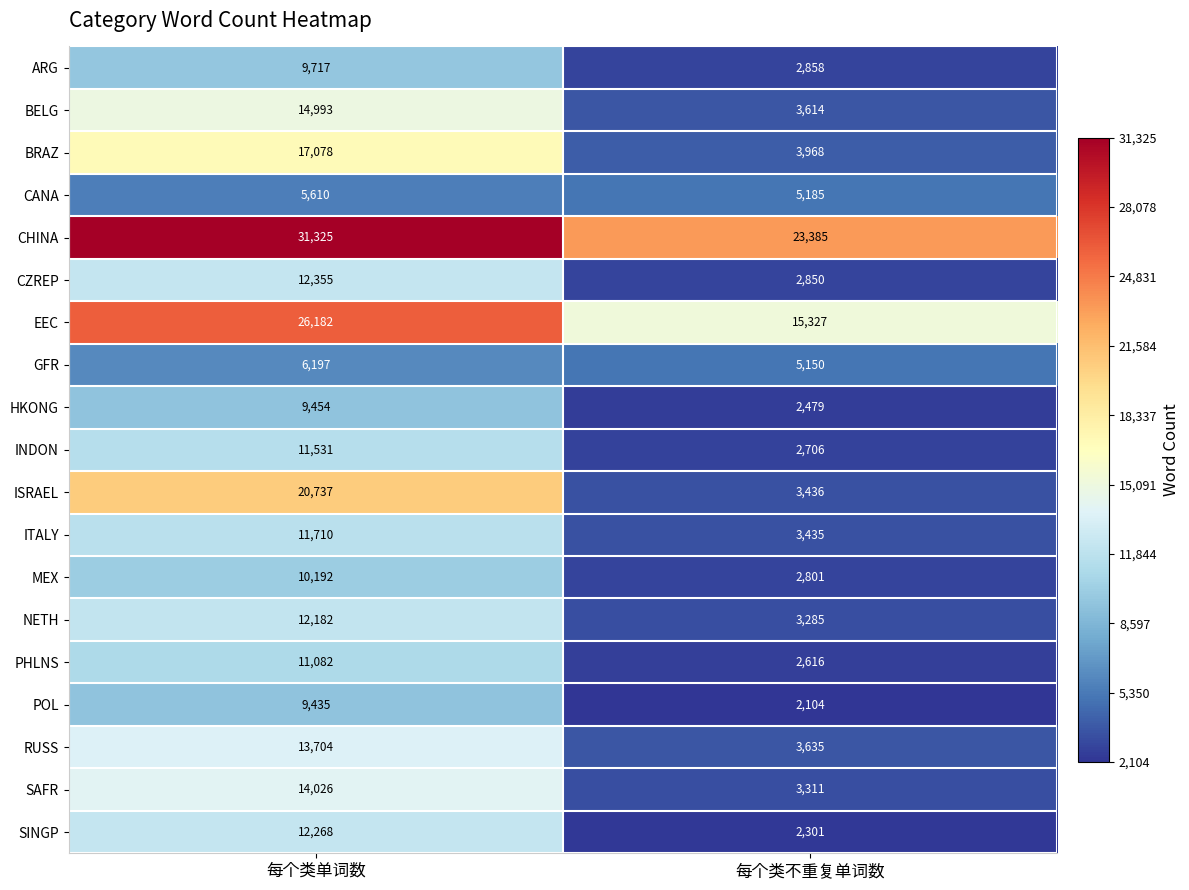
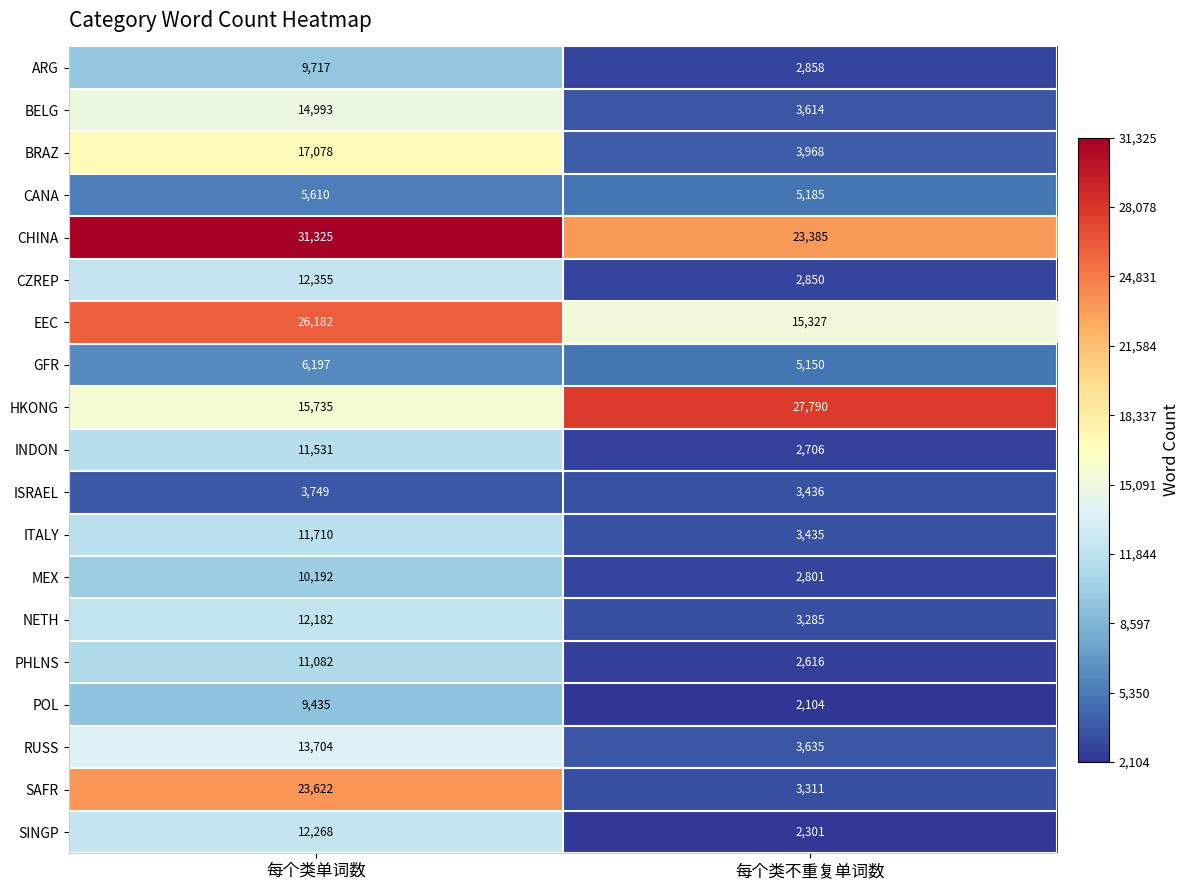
  {
    "ARG": {
      "每个类单词数": "9,717",
      "每个类不重复单词数": "2,858"
    },
    "BELG": {
      "每个类单词数": "14,993",
      "每个类不重复单词数": "3,614"
    },
    "BRAZ": {
      "每个类单词数": "17,078",
      "每个类不重复单词数": "3,968"
    },
    "CANA": {
      "每个类单词数": "5,610",
      "每个类不重复单词数": "5,185"
    },
    "CHINA": {
      "每个类单词数": "31,325",
      "每个类不重复单词数": "23,385"
    },
    "CZREP": {
      "每个类单词数": "12,355",
      "每个类不重复单词数": "2,850"
    },
    "EEC": {
      "每个类单词数": "26,182",
      "每个类不重复单词数": "15,327"
    },
    "GFR": {
      "每个类单词数": "6,197",
      "每个类不重复单词数": "5,150"
    },
    "HKONG": {
-     "每个类单词数": "9,454",
-     "每个类不重复单词数": "2,479"
+     "每个类单词数": "15,735",
+     "每个类不重复单词数": "27,790"
    },
    "INDON": {
      "每个类单词数": "11,531",
      "每个类不重复单词数": "2,706"
    },
    "ISRAEL": {
-     "每个类单词数": "20,737",
+     "每个类单词数": "3,749",
      "每个类不重复单词数": "3,436"
    },
    "ITALY": {
      "每个类单词数": "11,710",
      "每个类不重复单词数": "3,435"
    },
    "MEX": {
      "每个类单词数": "10,192",
      "每个类不重复单词数": "2,801"
    },
    "NETH": {
      "每个类单词数": "12,182",
      "每个类不重复单词数": "3,285"
    },
    "PHLNS": {
      "每个类单词数": "11,082",
      "每个类不重复单词数": "2,616"
    },
    "POL": {
      "每个类单词数": "9,435",
      "每个类不重复单词数": "2,104"
    },
    "RUSS": {
      "每个类单词数": "13,704",
      "每个类不重复单词数": "3,635"
    },
    "SAFR": {
-     "每个类单词数": "14,026",
+     "每个类单词数": "23,622",
      "每个类不重复单词数": "3,311"
    },
    "SINGP": {
      "每个类单词数": "12,268",
      "每个类不重复单词数": "2,301"
    }
  }
